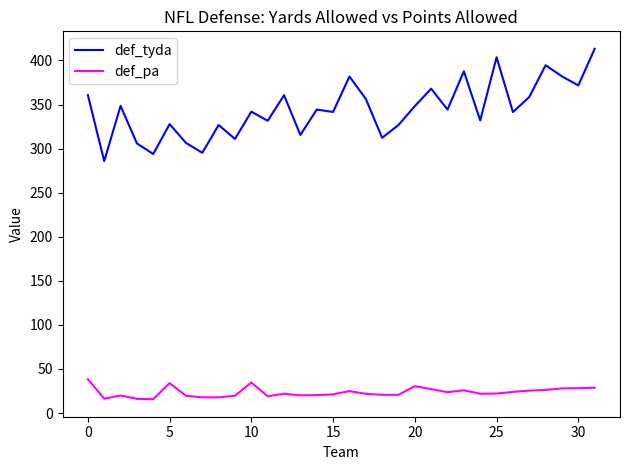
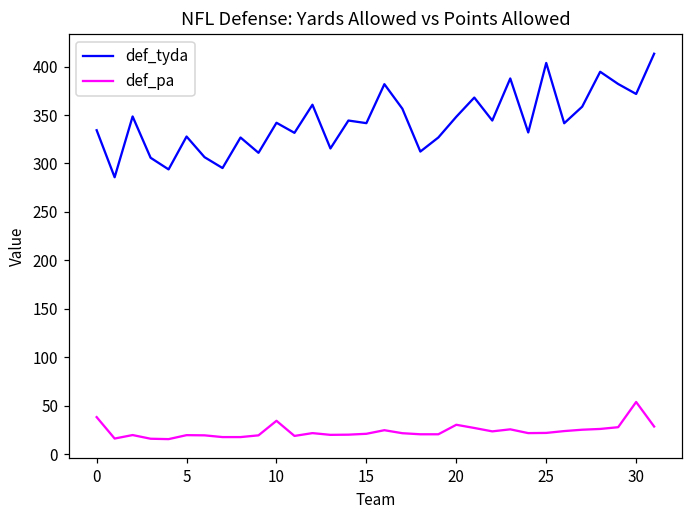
  {
    "def_tyda": {
-     "0": 360,
+     "0": 330,
      "5": 330,
      "10": 340,
      "15": 340,
      "20": 350,
      "25": 400,
      "30": 370
    },
    "def_pa": {
      "0": 40,
-     "5": 30,
+     "5": 20,
      "10": 30,
      "15": 20,
      "20": 30,
      "25": 20,
-     "30": 30
+     "30": 50
    }
  }
